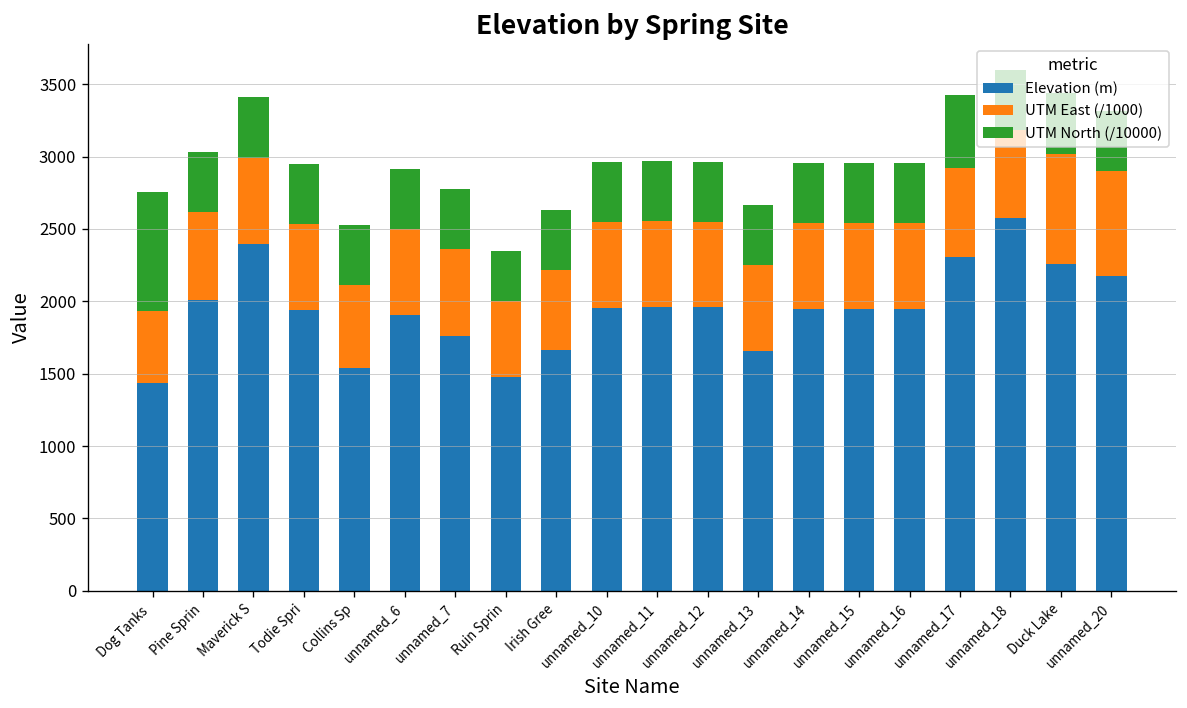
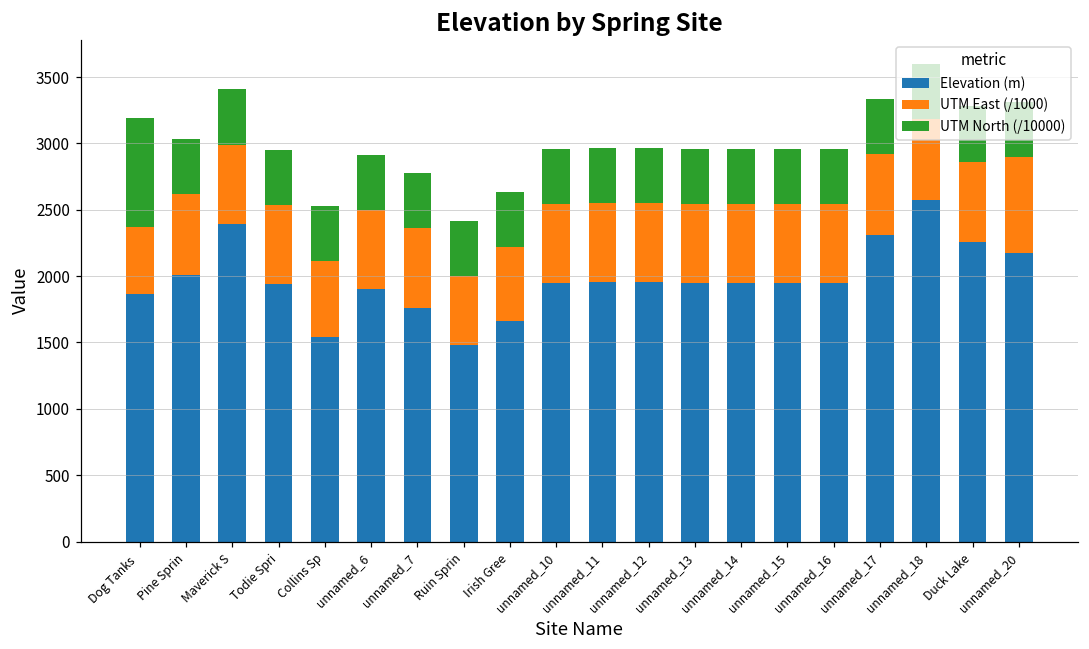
  {
    "Elevation (m)": {
-     "Dog Tanks": 1430,
+     "Dog Tanks": 1870,
      "Pine Sprin": 2010,
      "Maverick S": 2390,
      "Todie Spri": 1940,
      "Collins Sp": 1540,
      "unnamed_6": 1910,
      "unnamed_7": 1760,
      "Ruin Sprin": 1480,
      "Irish Gree": 1660,
      "unnamed_10": 1950,
      "unnamed_11": 1960,
      "unnamed_12": 1960,
-     "unnamed_13": 1660,
+     "unnamed_13": 1950,
      "unnamed_14": 1950,
      "unnamed_15": 1950,
      "unnamed_16": 1950,
      "unnamed_17": 2310,
      "unnamed_18": 2570,
      "Duck Lake": 2260,
      "unnamed_20": 2170
    },
    "UTM East (/1000)": {
      "Dog Tanks": 500,
      "Pine Sprin": 610,
      "Maverick S": 600,
      "Todie Spri": 590,
      "Collins Sp": 570,
      "unnamed_6": 600,
      "unnamed_7": 600,
      "Ruin Sprin": 520,
      "Irish Gree": 560,
      "unnamed_10": 590,
      "unnamed_11": 590,
      "unnamed_12": 590,
      "unnamed_13": 590,
      "unnamed_14": 590,
      "unnamed_15": 590,
      "unnamed_16": 590,
      "unnamed_17": 610,
-     "Duck Lake": 760,
+     "Duck Lake": 610,
      "unnamed_20": 720
    },
    "UTM North (/10000)": {
      "Dog Tanks": 830,
      "Pine Sprin": 420,
      "Maverick S": 420,
      "Todie Spri": 410,
      "Collins Sp": 410,
      "unnamed_6": 420,
      "unnamed_7": 410,
-     "Ruin Sprin": 350,
+     "Ruin Sprin": 420,
      "Irish Gree": 410,
      "unnamed_10": 410,
      "unnamed_11": 410,
      "unnamed_12": 410,
      "unnamed_13": 410,
      "unnamed_14": 410,
      "unnamed_15": 410,
      "unnamed_16": 410,
-     "unnamed_17": 500
+     "unnamed_17": 420
    }
  }
